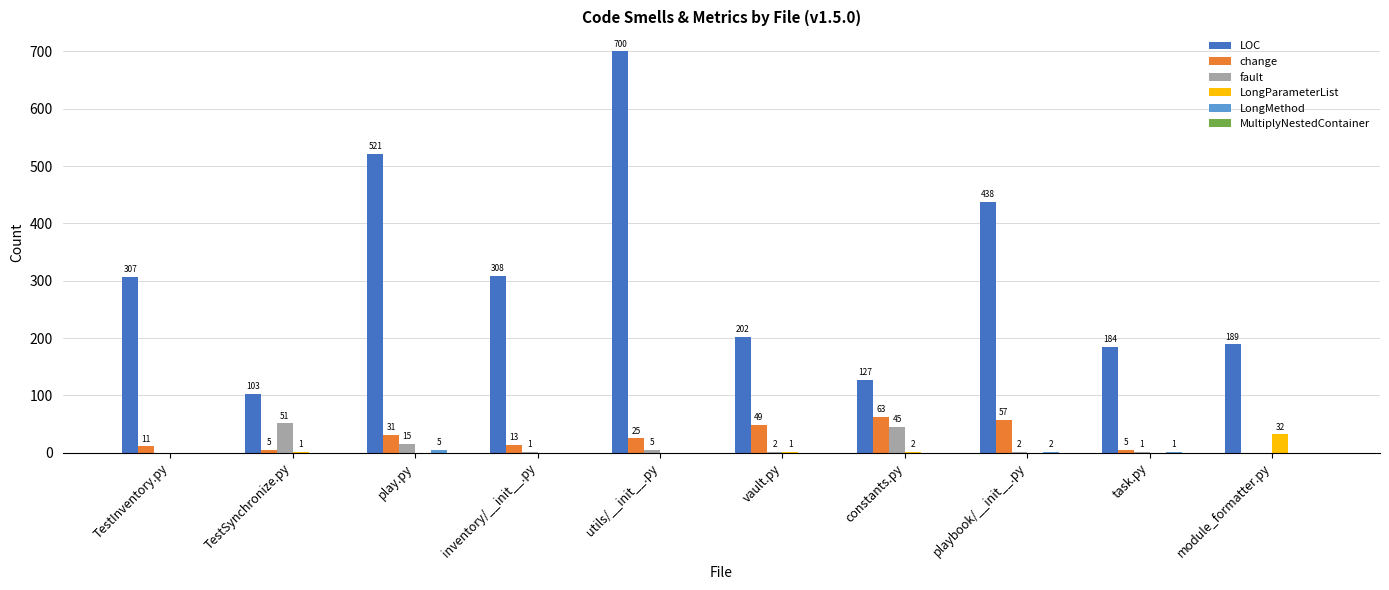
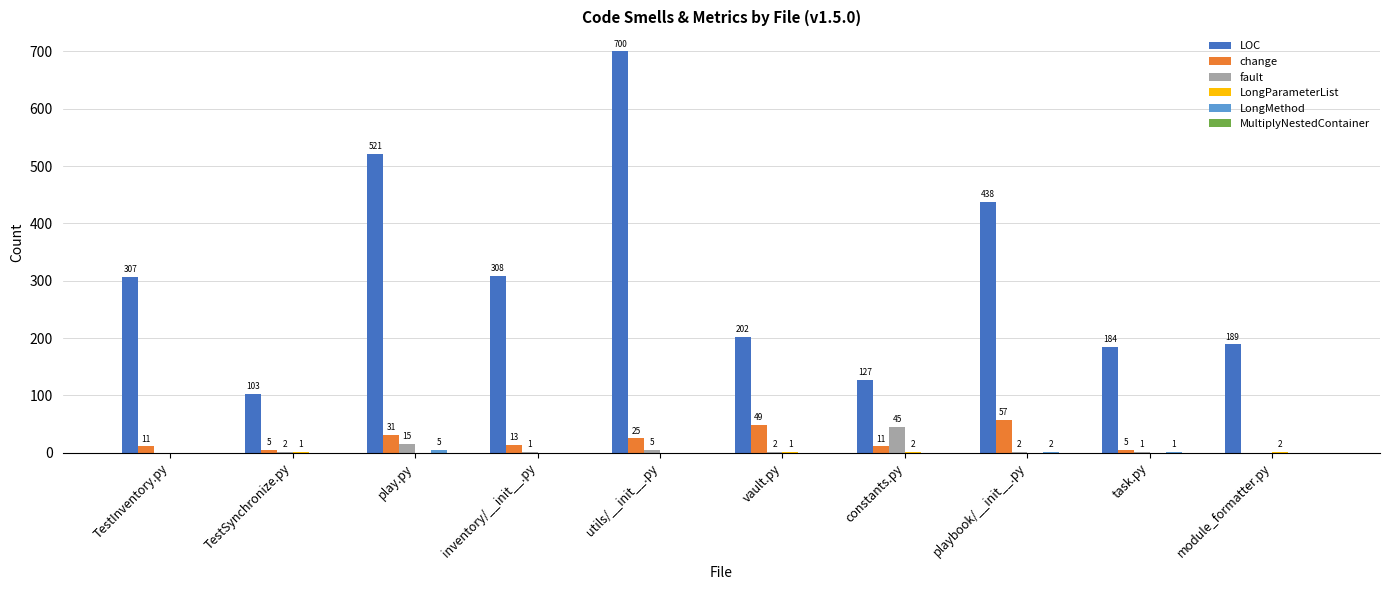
  {
    "change": {
      "TestInventory.py": 11,
      "TestSynchronize.py": 5,
      "play.py": 31,
      "inventory/__init__.py": 13,
      "utils/__init__.py": 25,
      "vault.py": 49,
-     "constants.py": 63,
+     "constants.py": 11,
      "playbook/__init__.py": 57,
      "task.py": 5
    },
    "fault": {
-     "TestSynchronize.py": 51,
+     "TestSynchronize.py": 2,
      "play.py": 15,
      "inventory/__init__.py": 1,
      "utils/__init__.py": 5,
      "vault.py": 2,
      "constants.py": 45,
      "playbook/__init__.py": 2,
      "task.py": 1
    },
    "LongParameterList": {
      "TestSynchronize.py": 1,
      "vault.py": 1,
      "constants.py": 2,
-     "module_formatter.py": 32
+     "module_formatter.py": 2
    },
    "MultiplyNestedContainer": {
      "TestInventory.py": 0,
      "TestSynchronize.py": 0,
      "play.py": 0,
      "inventory/__init__.py": 0,
      "utils/__init__.py": 0,
      "vault.py": 0,
      "constants.py": 0,
      "playbook/__init__.py": 0,
      "task.py": 0,
      "module_formatter.py": 0
    }
  }
